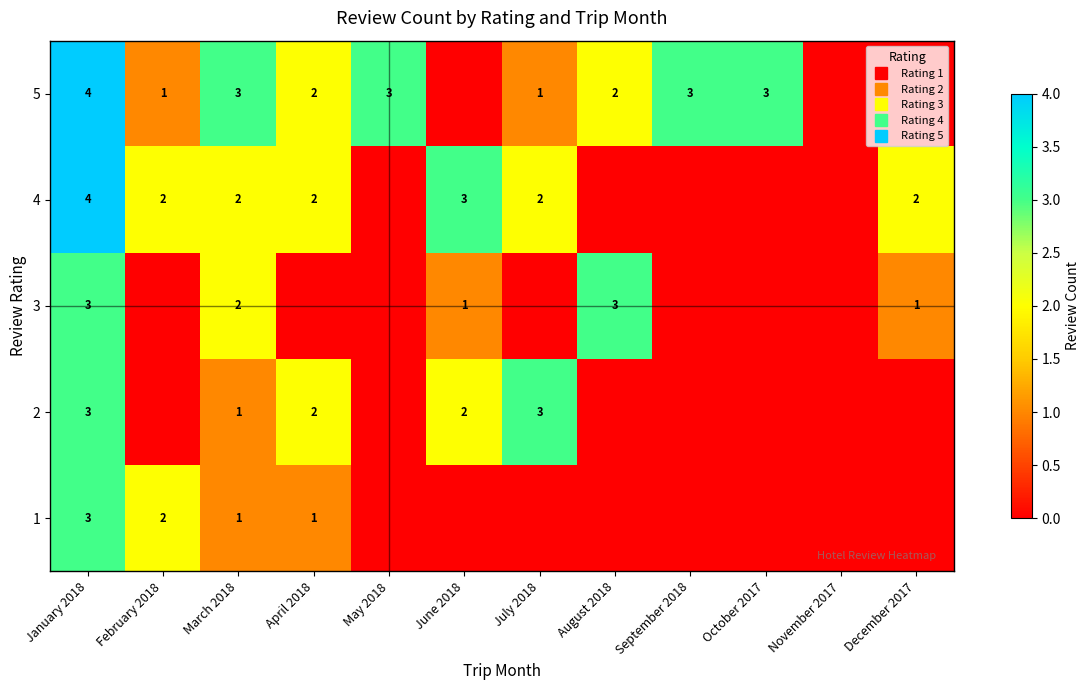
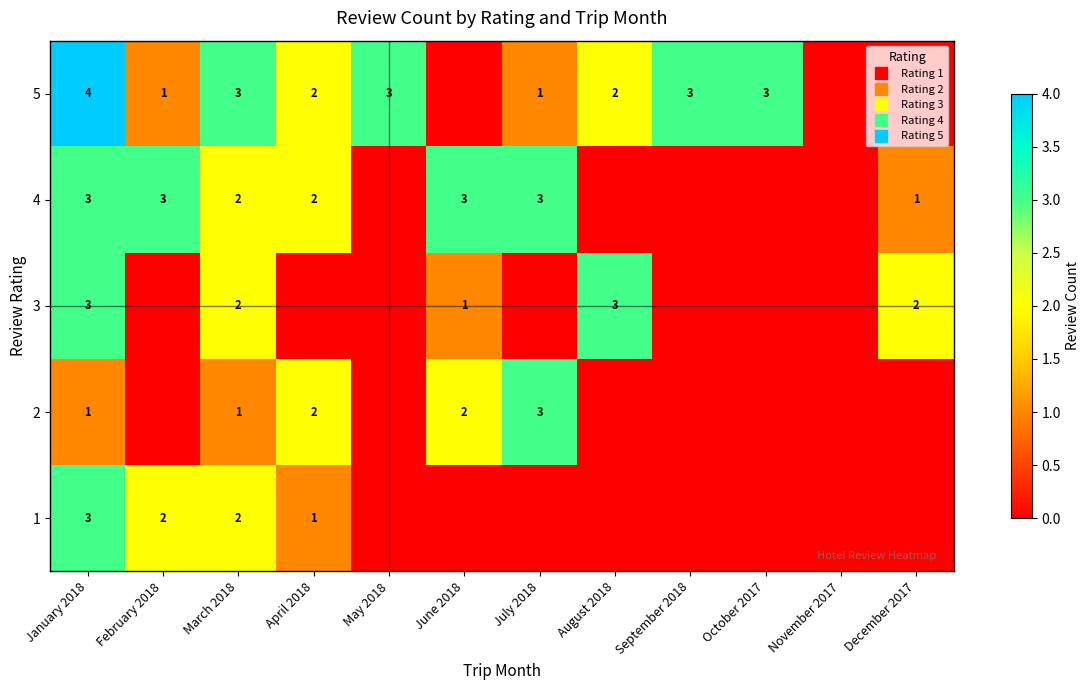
  {
    "5": {
      "January 2018": 4,
      "February 2018": 1,
      "March 2018": 3,
      "April 2018": 2,
      "May 2018": 3,
      "July 2018": 1,
      "August 2018": 2,
      "September 2018": 3,
      "October 2017": 3
    },
    "4": {
-     "January 2018": 4,
-     "February 2018": 2,
+     "January 2018": 3,
+     "February 2018": 3,
      "March 2018": 2,
      "April 2018": 2,
      "June 2018": 3,
-     "July 2018": 2,
-     "December 2017": 2
+     "July 2018": 3,
+     "December 2017": 1
    },
    "3": {
      "January 2018": 3,
      "March 2018": 2,
      "June 2018": 1,
      "August 2018": 3,
-     "December 2017": 1
+     "December 2017": 2
    },
    "2": {
-     "January 2018": 3,
+     "January 2018": 1,
      "March 2018": 1,
      "April 2018": 2,
      "June 2018": 2,
      "July 2018": 3
    },
    "1": {
      "January 2018": 3,
      "February 2018": 2,
-     "March 2018": 1,
+     "March 2018": 2,
      "April 2018": 1
    }
  }
